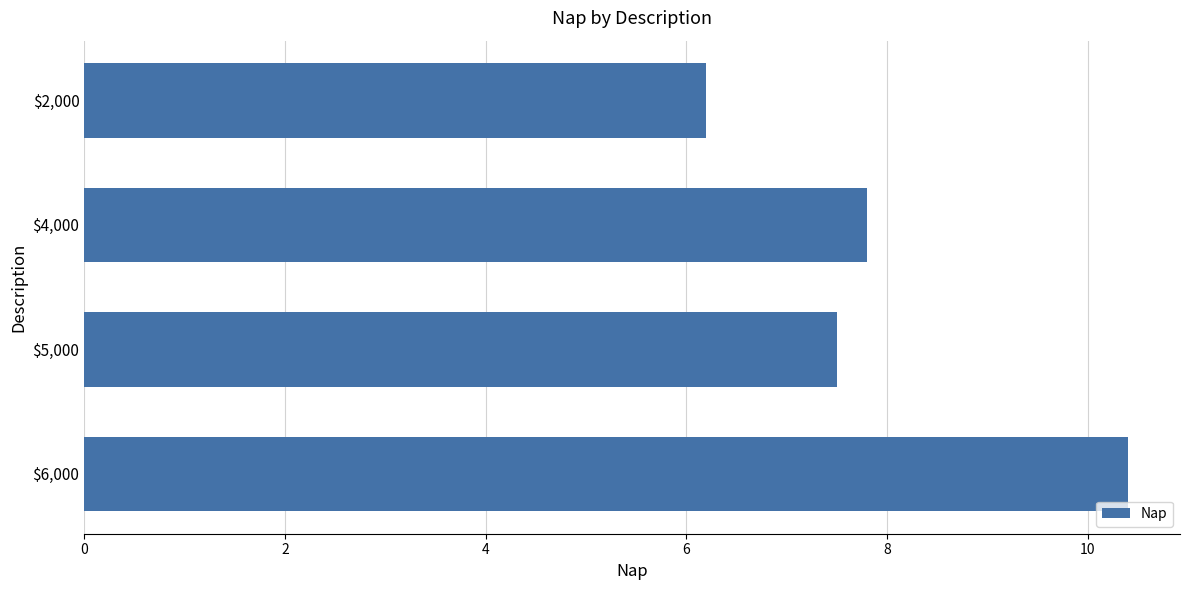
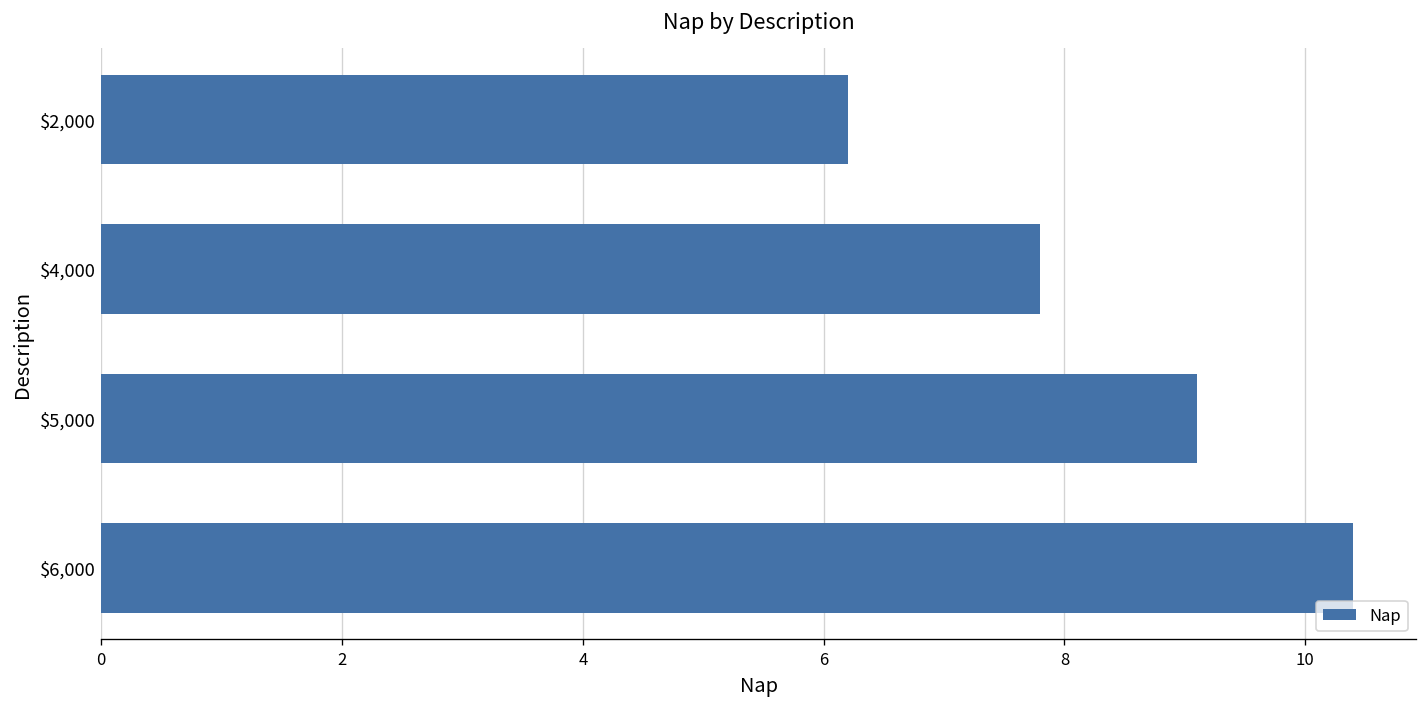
  {
    "$2,000": 6.2,
    "$4,000": 7.8,
-   "$5,000": 7.5,
+   "$5,000": 9.1,
    "$6,000": 10.4
  }
